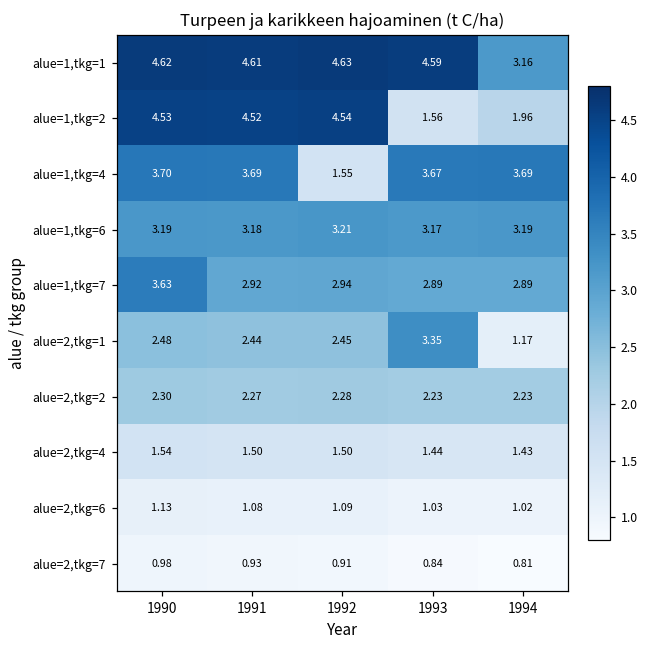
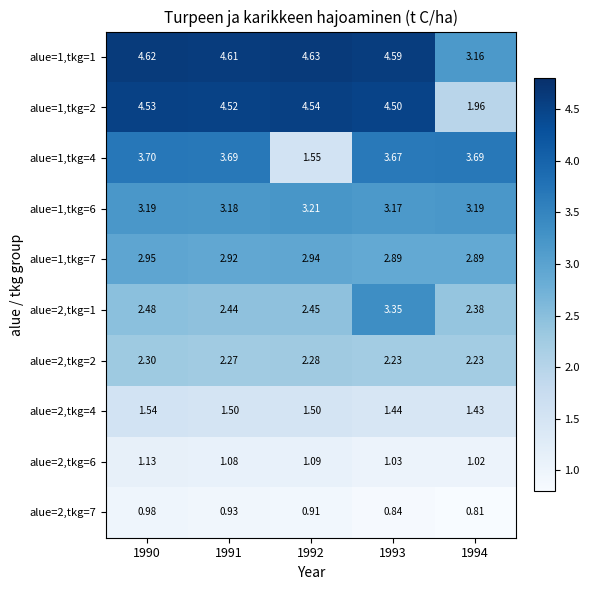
  {
    "alue=1,tkg=1": {
      "1990": 4.62,
      "1991": 4.61,
      "1992": 4.63,
      "1993": 4.59,
      "1994": 3.16
    },
    "alue=1,tkg=2": {
      "1990": 4.53,
      "1991": 4.52,
      "1992": 4.54,
-     "1993": 1.56,
+     "1993": 4.50,
      "1994": 1.96
    },
    "alue=1,tkg=4": {
      "1990": 3.70,
      "1991": 3.69,
      "1992": 1.55,
      "1993": 3.67,
      "1994": 3.69
    },
    "alue=1,tkg=6": {
      "1990": 3.19,
      "1991": 3.18,
      "1992": 3.21,
      "1993": 3.17,
      "1994": 3.19
    },
    "alue=1,tkg=7": {
-     "1990": 3.63,
+     "1990": 2.95,
      "1991": 2.92,
      "1992": 2.94,
      "1993": 2.89,
      "1994": 2.89
    },
    "alue=2,tkg=1": {
      "1990": 2.48,
      "1991": 2.44,
      "1992": 2.45,
      "1993": 3.35,
-     "1994": 1.17
+     "1994": 2.38
    },
    "alue=2,tkg=2": {
      "1990": 2.30,
      "1991": 2.27,
      "1992": 2.28,
      "1993": 2.23,
      "1994": 2.23
    },
    "alue=2,tkg=4": {
      "1990": 1.54,
      "1991": 1.50,
      "1992": 1.50,
      "1993": 1.44,
      "1994": 1.43
    },
    "alue=2,tkg=6": {
      "1990": 1.13,
      "1991": 1.08,
      "1992": 1.09,
      "1993": 1.03,
      "1994": 1.02
    },
    "alue=2,tkg=7": {
      "1990": 0.98,
      "1991": 0.93,
      "1992": 0.91,
      "1993": 0.84,
      "1994": 0.81
    }
  }
